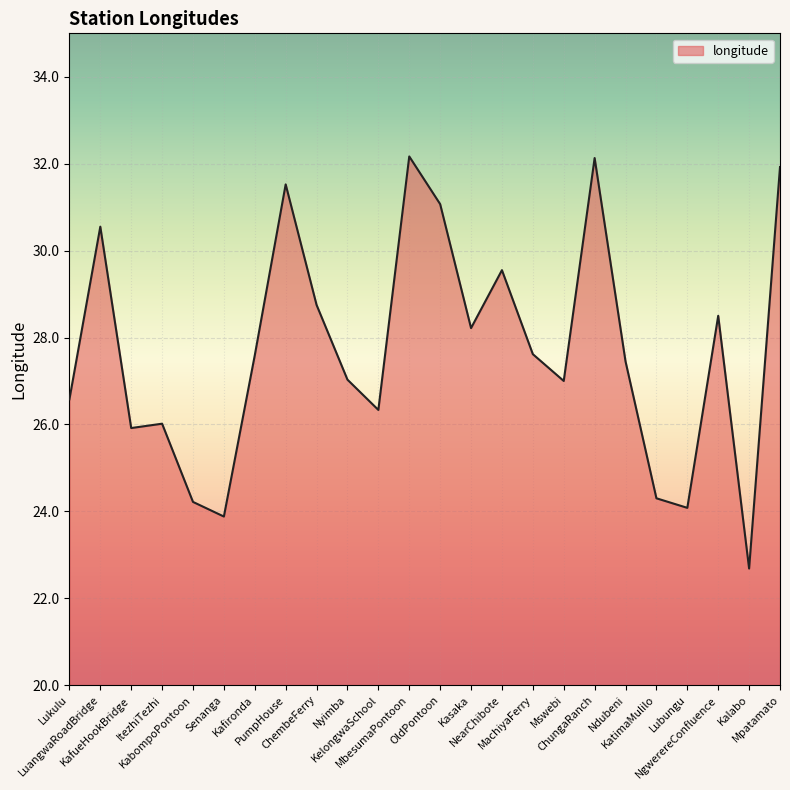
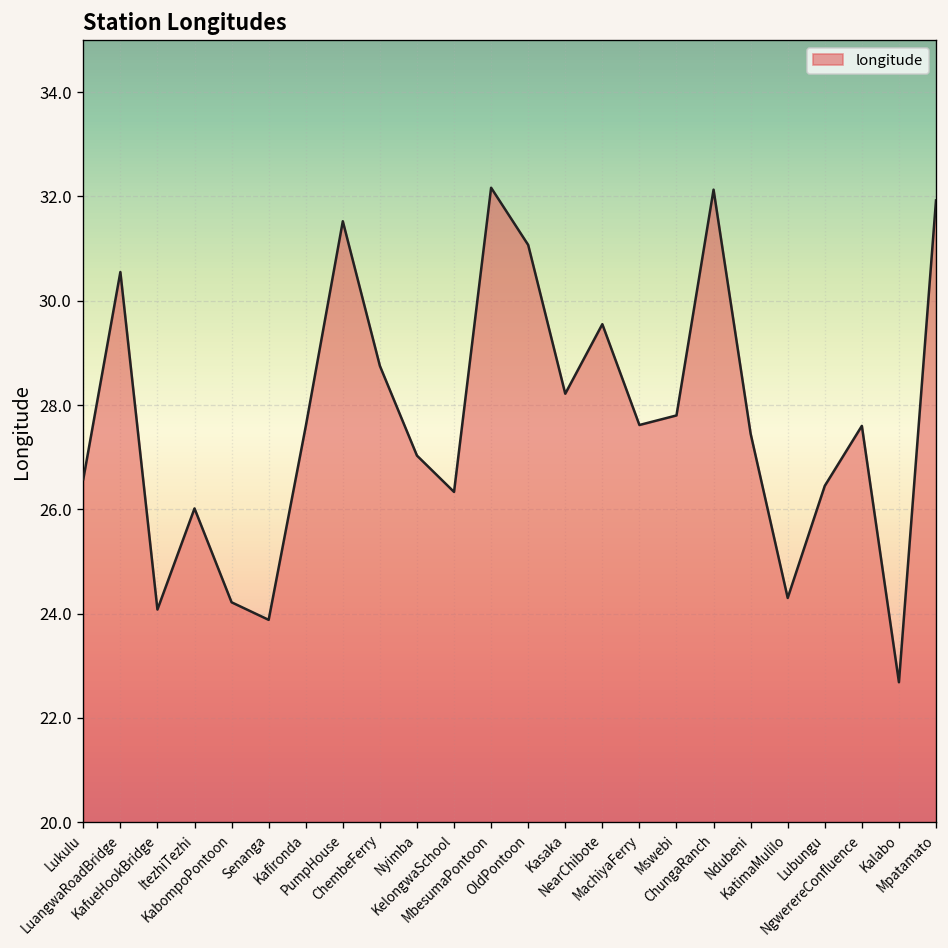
  {
    "Lukulu": 26.6,
    "LuangwaRoadBridge": 30.6,
-   "KafueHookBridge": 25.9,
+   "KafueHookBridge": 24.1,
    "ItezhiTezhi": 26.0,
    "KabompoPontoon": 24.2,
    "Senanga": 23.9,
    "Kafironda": 27.6,
    "PumpHouse": 31.5,
    "ChembeFerry": 28.8,
    "Nyimba": 27.0,
    "KelongwaSchool": 26.3,
    "MbesumaPontoon": 32.2,
    "OldPontoon": 31.1,
    "Kasaka": 28.2,
    "NearChibote": 29.6,
    "MachiyaFerry": 27.6,
-   "Mswebi": 27.0,
+   "Mswebi": 27.8,
    "ChungaRanch": 32.1,
    "Ndubeni": 27.5,
    "KatimaMulilo": 24.3,
-   "Lubungu": 24.1,
-   "NgwerereConfluence": 28.5,
+   "Lubungu": 26.5,
+   "NgwerereConfluence": 27.6,
    "Kalabo": 22.7,
    "Mpatamato": 31.9
  }
